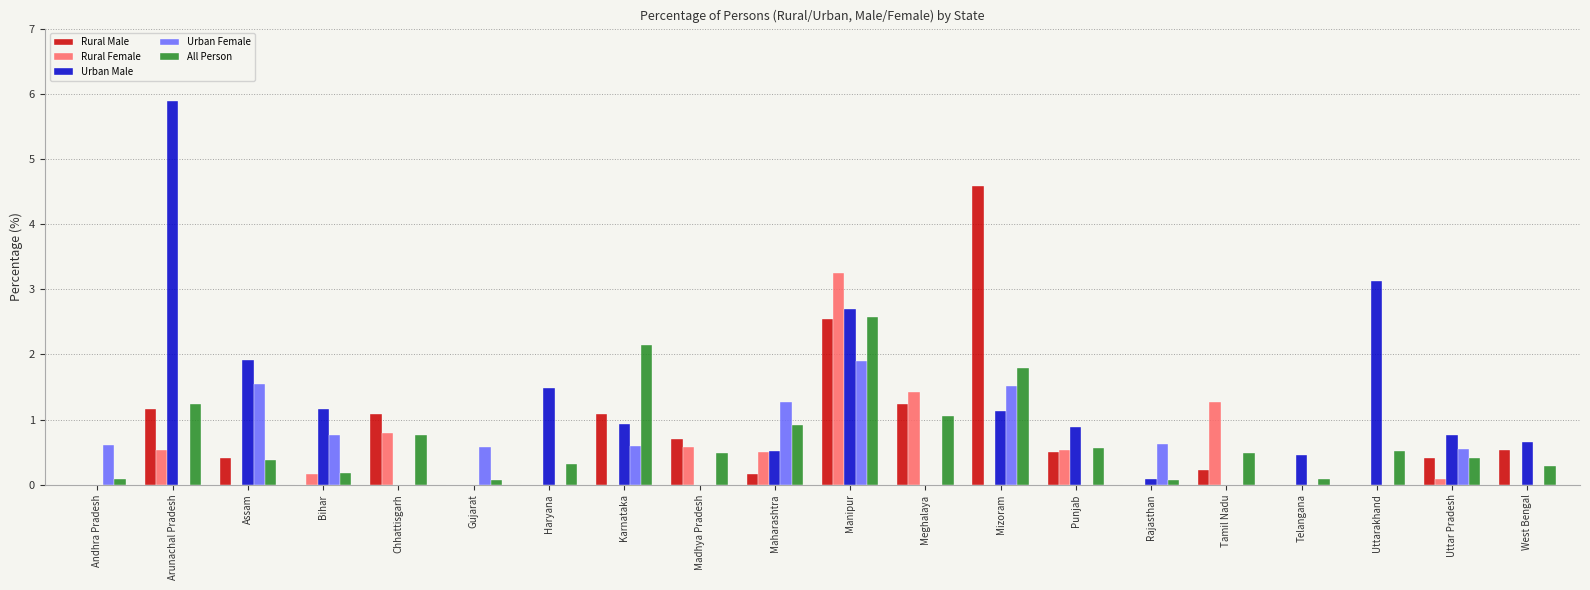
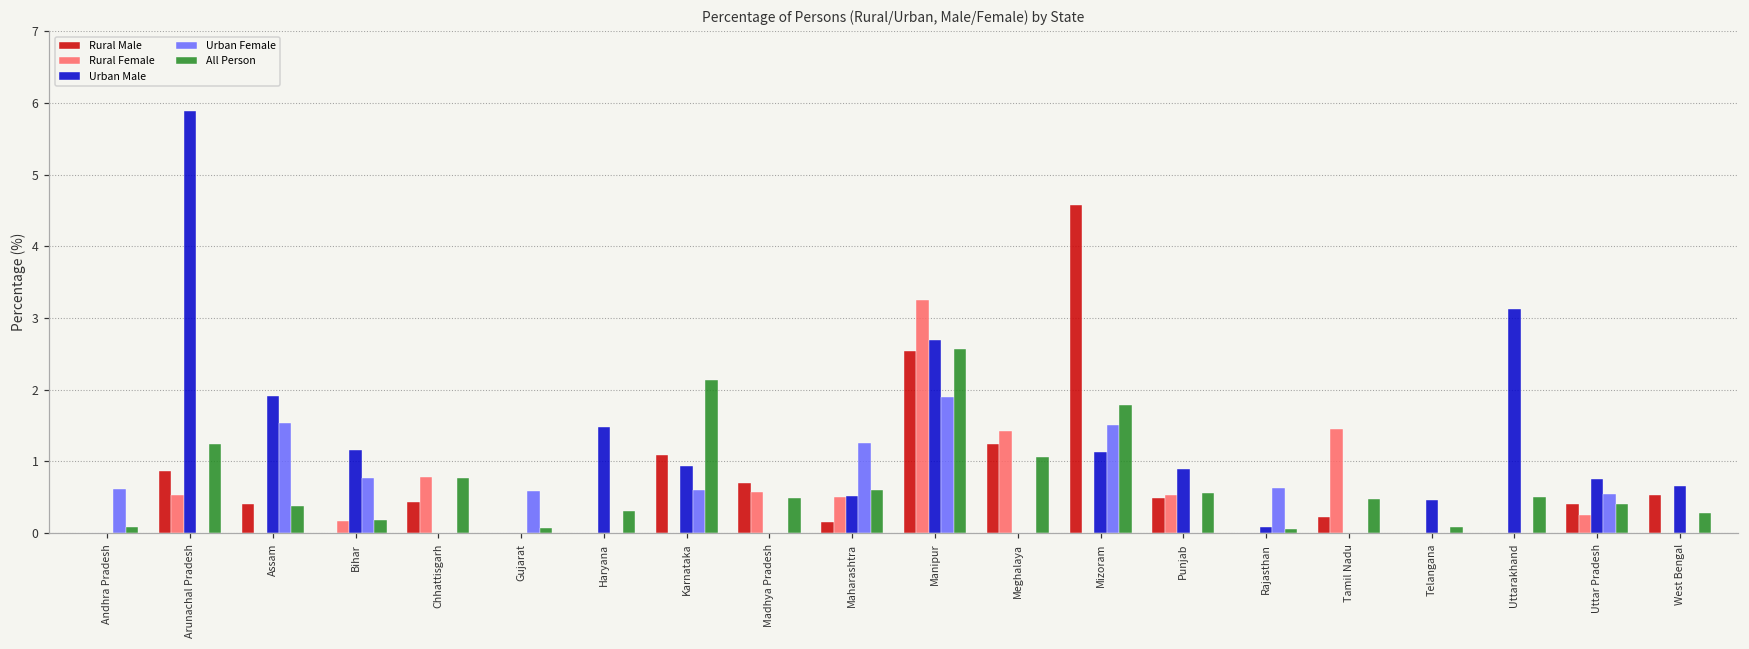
  {
    "Rural Male": {
      "Andhra Pradesh": 0.0,
-     "Arunachal Pradesh": 1.2,
+     "Arunachal Pradesh": 0.9,
      "Assam": 0.4,
      "Bihar": 0.0,
-     "Chhattisgarh": 1.1,
+     "Chhattisgarh": 0.4,
      "Gujarat": 0.0,
      "Haryana": 0.0,
      "Karnataka": 1.1,
      "Madhya Pradesh": 0.7,
      "Maharashtra": 0.2,
      "Manipur": 2.5,
      "Meghalaya": 1.2,
      "Mizoram": 4.6,
      "Punjab": 0.5,
      "Rajasthan": 0.0,
      "Tamil Nadu": 0.2,
      "Telangana": 0.0,
      "Uttarakhand": 0.0,
      "Uttar Pradesh": 0.4,
      "West Bengal": 0.5
    },
    "Rural Female": {
      "Andhra Pradesh": 0.0,
      "Arunachal Pradesh": 0.5,
      "Assam": 0.0,
      "Bihar": 0.2,
      "Chhattisgarh": 0.8,
      "Gujarat": 0.0,
      "Haryana": 0.0,
      "Karnataka": 0.0,
      "Madhya Pradesh": 0.6,
      "Maharashtra": 0.5,
      "Manipur": 3.3,
      "Meghalaya": 1.4,
      "Mizoram": 0.0,
      "Punjab": 0.5,
      "Rajasthan": 0.0,
-     "Tamil Nadu": 1.3,
+     "Tamil Nadu": 1.5,
      "Telangana": 0.0,
      "Uttarakhand": 0.0,
-     "Uttar Pradesh": 0.1,
+     "Uttar Pradesh": 0.3,
      "West Bengal": 0.0
    },
    "Urban Male": {
      "Andhra Pradesh": 0.0,
      "Arunachal Pradesh": 5.9,
      "Assam": 1.9,
      "Bihar": 1.2,
      "Chhattisgarh": 0.0,
      "Gujarat": 0.0,
      "Haryana": 1.5,
      "Karnataka": 0.9,
      "Madhya Pradesh": 0.0,
      "Maharashtra": 0.5,
      "Manipur": 2.7,
      "Meghalaya": 0.0,
      "Mizoram": 1.1,
      "Punjab": 0.9,
      "Rajasthan": 0.1,
      "Tamil Nadu": 0.0,
      "Telangana": 0.5,
      "Uttarakhand": 3.1,
      "Uttar Pradesh": 0.8,
      "West Bengal": 0.7
    },
    "Urban Female": {
      "Andhra Pradesh": 0.6,
      "Arunachal Pradesh": 0.0,
      "Assam": 1.5,
      "Bihar": 0.8,
      "Chhattisgarh": 0.0,
      "Gujarat": 0.6,
      "Haryana": 0.0,
      "Karnataka": 0.6,
      "Madhya Pradesh": 0.0,
      "Maharashtra": 1.3,
      "Manipur": 1.9,
      "Meghalaya": 0.0,
      "Mizoram": 1.5,
      "Punjab": 0.0,
      "Rajasthan": 0.6,
      "Tamil Nadu": 0.0,
      "Telangana": 0.0,
      "Uttarakhand": 0.0,
      "Uttar Pradesh": 0.5,
      "West Bengal": 0.0
    },
    "All Person": {
      "Andhra Pradesh": 0.1,
      "Arunachal Pradesh": 1.2,
      "Assam": 0.4,
      "Bihar": 0.2,
      "Chhattisgarh": 0.8,
      "Gujarat": 0.1,
      "Haryana": 0.3,
      "Karnataka": 2.1,
      "Madhya Pradesh": 0.5,
-     "Maharashtra": 0.9,
+     "Maharashtra": 0.6,
      "Manipur": 2.6,
      "Meghalaya": 1.1,
      "Mizoram": 1.8,
      "Punjab": 0.6,
      "Rajasthan": 0.1,
      "Tamil Nadu": 0.5,
      "Telangana": 0.1,
      "Uttarakhand": 0.5,
      "Uttar Pradesh": 0.4,
      "West Bengal": 0.3
    }
  }
